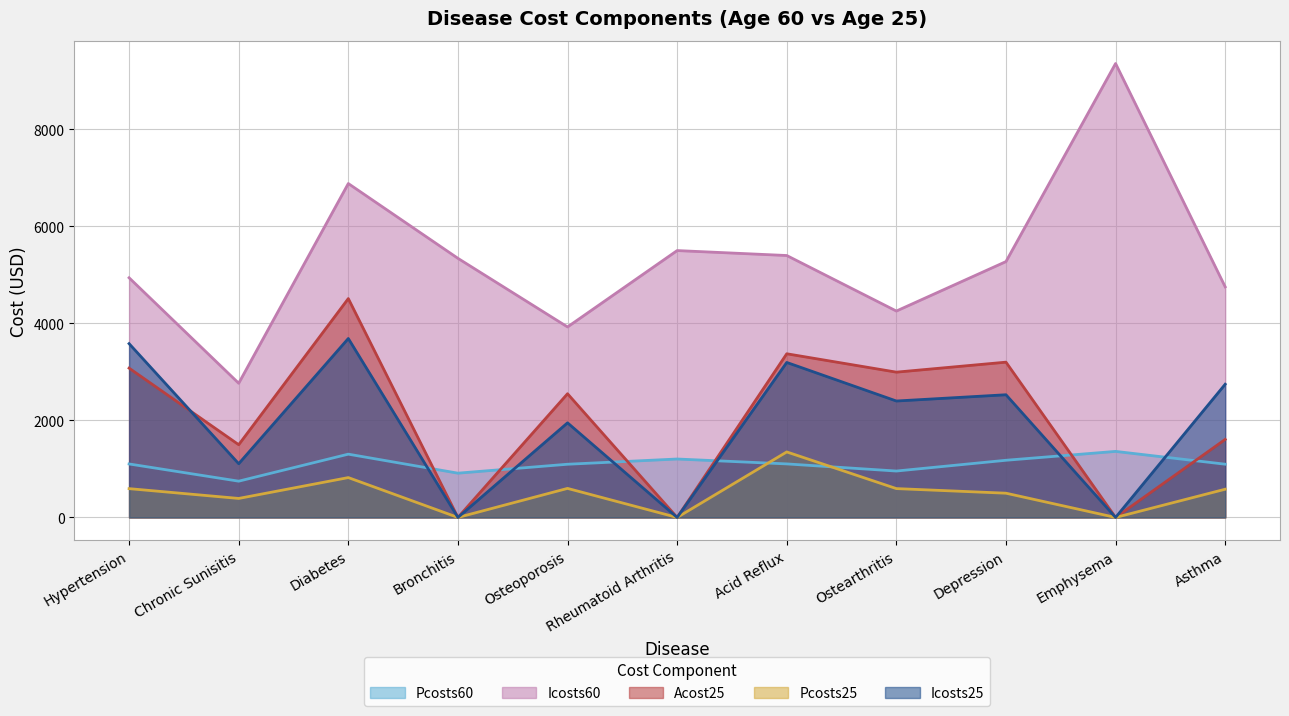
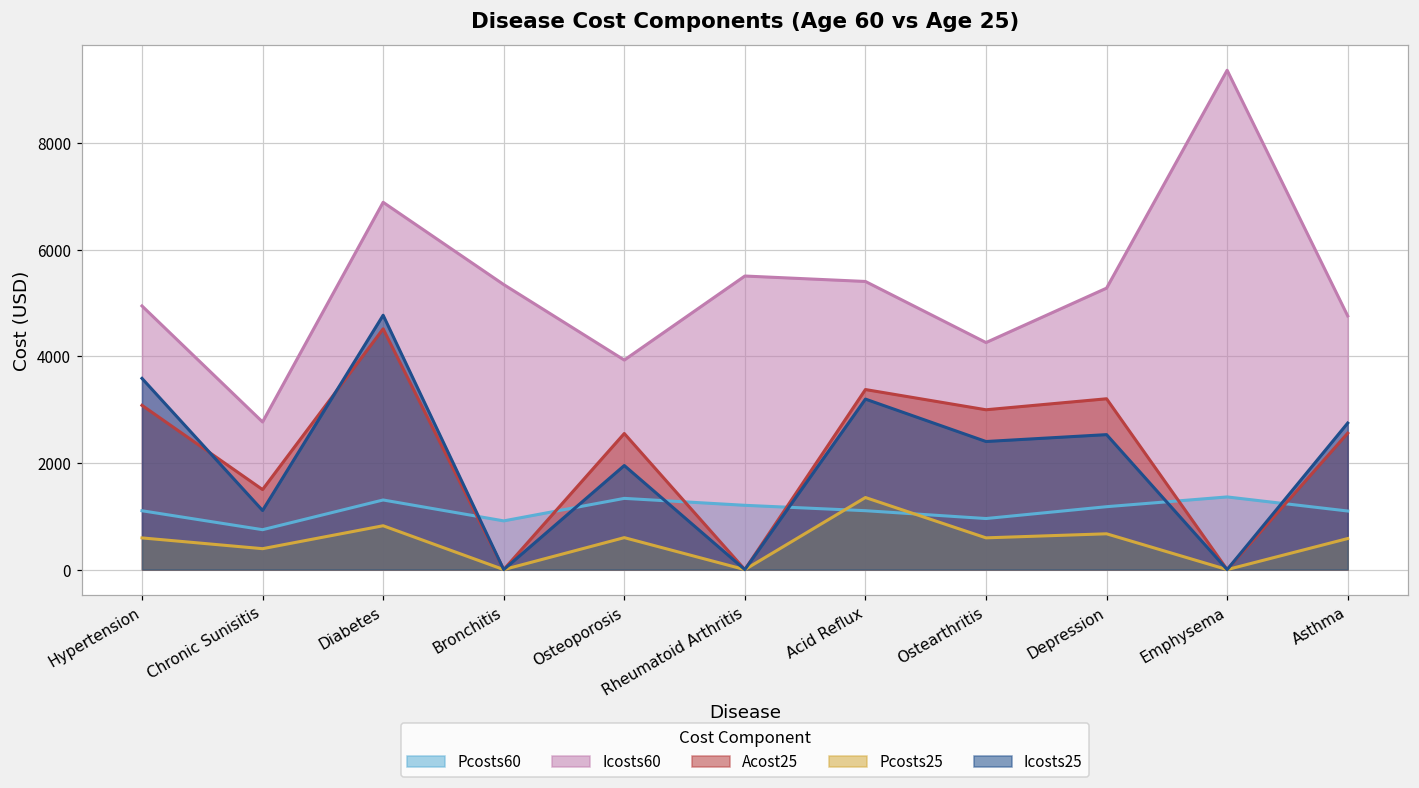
  {
    "Pcosts60": {
      "Hypertension": 1100,
      "Chronic Sunisitis": 700,
      "Diabetes": 1300,
      "Bronchitis": 900,
-     "Osteoporosis": 1100,
+     "Osteoporosis": 1300,
      "Rheumatoid Arthritis": 1200,
      "Acid Reflux": 1100,
      "Ostearthritis": 1000,
      "Depression": 1200,
      "Emphysema": 1400,
      "Asthma": 1100
    },
    "Icosts60": {
      "Hypertension": 4900,
      "Chronic Sunisitis": 2800,
      "Diabetes": 6900,
      "Bronchitis": 5300,
      "Osteoporosis": 3900,
      "Rheumatoid Arthritis": 5500,
      "Acid Reflux": 5400,
      "Ostearthritis": 4300,
      "Depression": 5300,
      "Emphysema": 9400,
      "Asthma": 4800
    },
    "Acost25": {
      "Hypertension": 3100,
      "Chronic Sunisitis": 1500,
      "Diabetes": 4500,
      "Osteoporosis": 2600,
      "Acid Reflux": 3400,
      "Ostearthritis": 3000,
      "Depression": 3200,
-     "Asthma": 1600
+     "Asthma": 2600
    },
    "Pcosts25": {
      "Hypertension": 600,
      "Chronic Sunisitis": 400,
      "Diabetes": 800,
      "Osteoporosis": 600,
      "Acid Reflux": 1400,
      "Ostearthritis": 600,
-     "Depression": 500,
+     "Depression": 700,
      "Asthma": 600
    },
    "Icosts25": {
      "Hypertension": 3600,
      "Chronic Sunisitis": 1100,
-     "Diabetes": 3700,
+     "Diabetes": 4800,
      "Osteoporosis": 2000,
      "Acid Reflux": 3200,
      "Ostearthritis": 2400,
      "Depression": 2500,
      "Asthma": 2700
    }
  }
